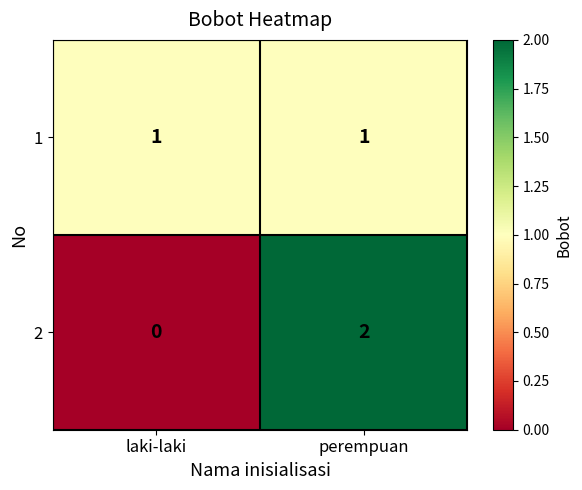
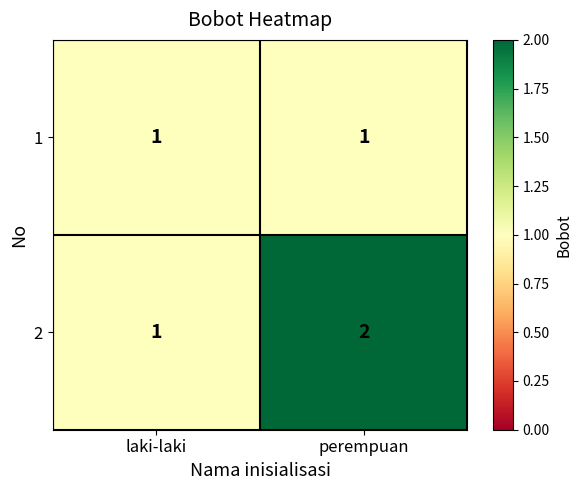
  {
    "1": {
      "laki-laki": 1,
      "perempuan": 1
    },
    "2": {
-     "laki-laki": 0,
+     "laki-laki": 1,
      "perempuan": 2
    }
  }
